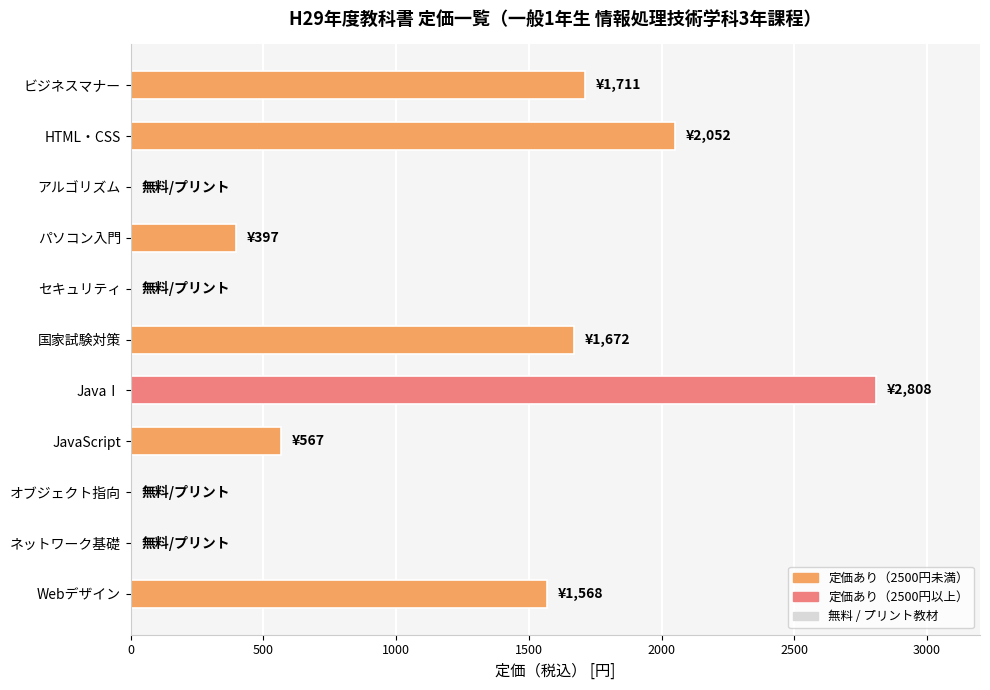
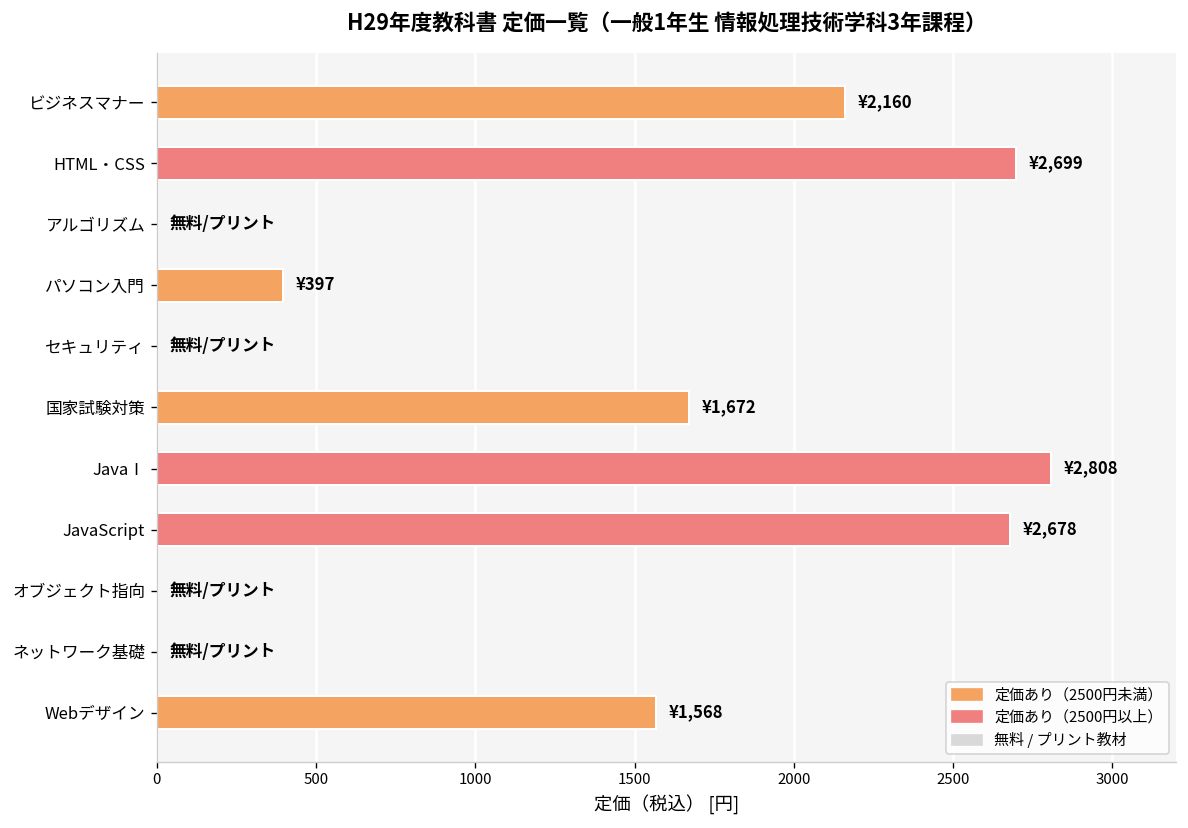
  {
-   "ビジネスマナー": "¥1,711",
-   "HTML・CSS": "¥2,052",
+   "ビジネスマナー": "¥2,160",
+   "HTML・CSS": "¥2,699",
    "パソコン入門": "¥397",
    "国家試験対策": "¥1,672",
    "JavaⅠ": "¥2,808",
-   "JavaScript": "¥567",
+   "JavaScript": "¥2,678",
    "Webデザイン": "¥1,568"
  }
